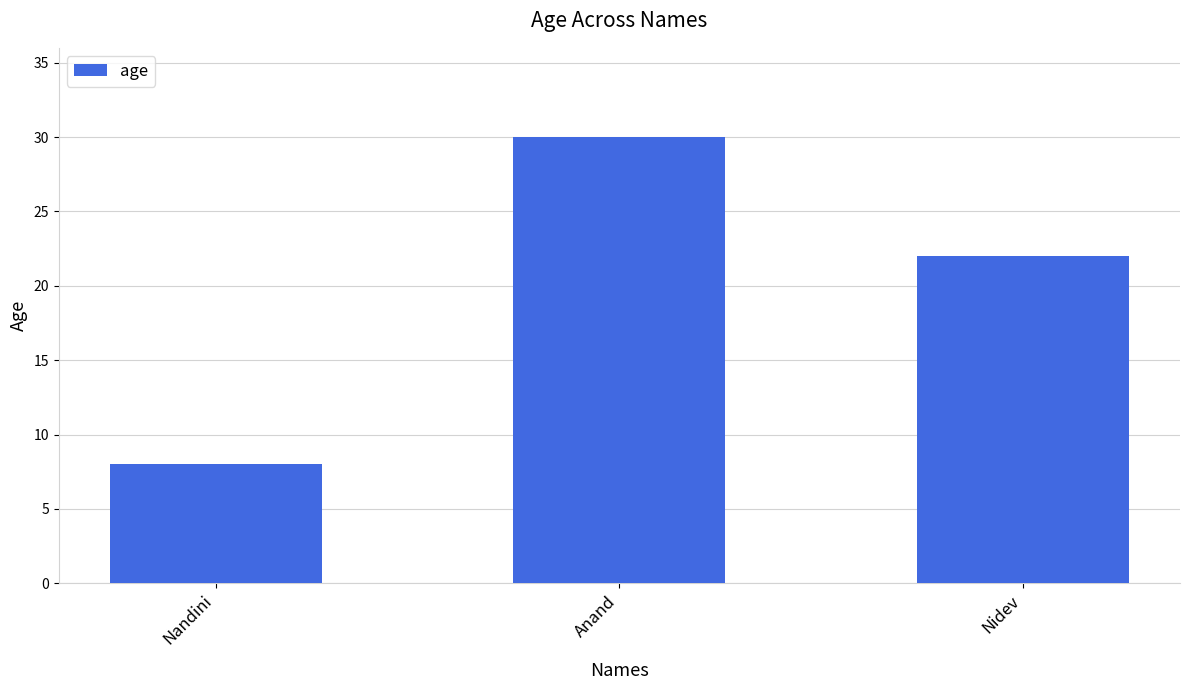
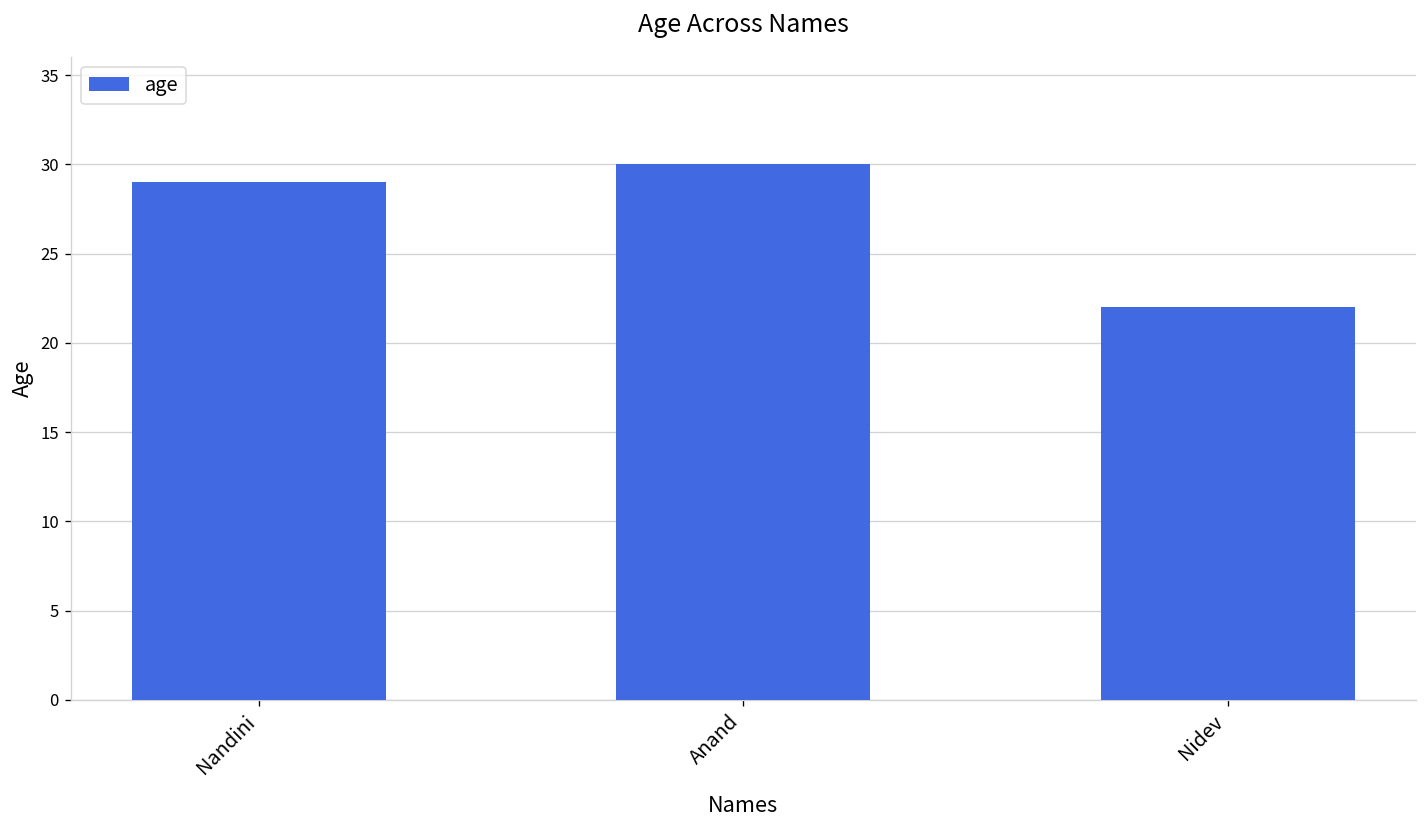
  {
-   "Nandini": 8,
+   "Nandini": 29,
    "Anand": 30,
    "Nidev": 22
  }
